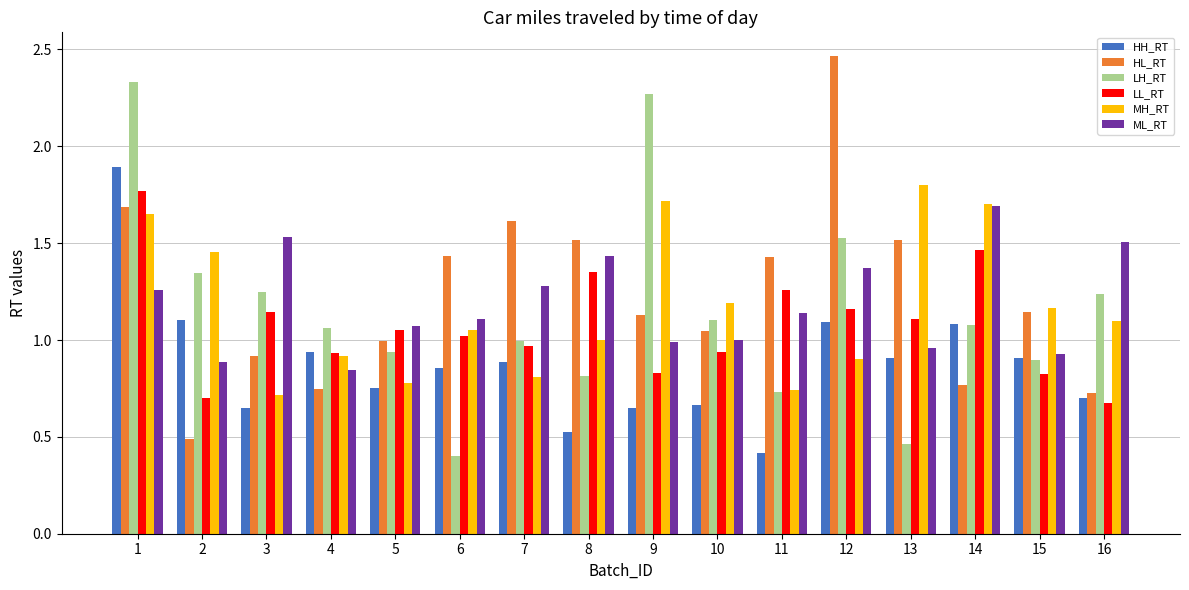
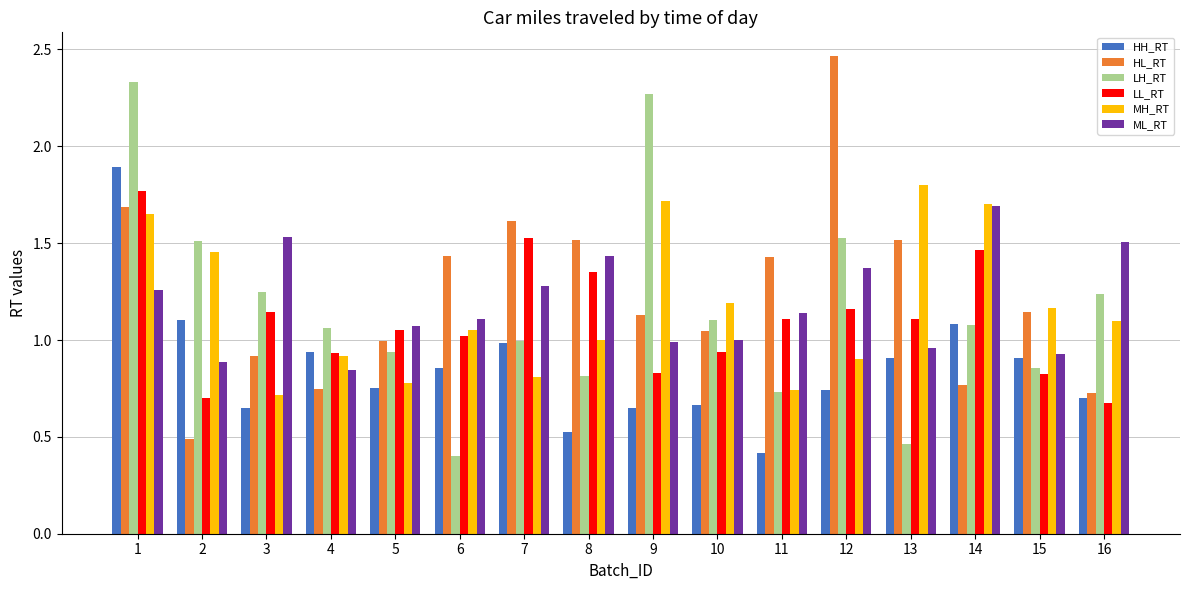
  {
    "HH_RT": {
      "1": 1.89,
      "2": 1.10,
      "3": 0.65,
      "4": 0.94,
      "5": 0.75,
      "6": 0.86,
-     "7": 0.88,
+     "7": 0.98,
      "8": 0.53,
      "9": 0.65,
      "10": 0.66,
      "11": 0.42,
-     "12": 1.09,
+     "12": 0.74,
      "13": 0.91,
      "14": 1.08,
      "15": 0.91,
      "16": 0.70
    },
    "HL_RT": {
      "1": 1.68,
      "2": 0.49,
      "3": 0.92,
      "4": 0.75,
      "5": 1.00,
      "6": 1.44,
      "7": 1.62,
      "8": 1.52,
      "9": 1.13,
      "10": 1.05,
      "11": 1.43,
      "12": 2.47,
      "13": 1.52,
      "14": 0.77,
      "15": 1.14,
      "16": 0.73
    },
    "LH_RT": {
      "1": 2.33,
-     "2": 1.35,
+     "2": 1.51,
      "3": 1.25,
      "4": 1.06,
      "5": 0.94,
      "6": 0.40,
      "7": 0.99,
      "8": 0.82,
      "9": 2.27,
      "10": 1.10,
      "11": 0.73,
      "12": 1.53,
      "13": 0.46,
      "14": 1.08,
-     "15": 0.90,
+     "15": 0.85,
      "16": 1.24
    },
    "LL_RT": {
      "1": 1.77,
      "2": 0.70,
      "3": 1.14,
      "4": 0.93,
      "5": 1.05,
      "6": 1.02,
-     "7": 0.97,
+     "7": 1.53,
      "8": 1.35,
      "9": 0.83,
      "10": 0.94,
-     "11": 1.26,
+     "11": 1.11,
      "12": 1.16,
      "13": 1.11,
      "14": 1.46,
      "15": 0.83,
      "16": 0.68
    },
    "MH_RT": {
      "1": 1.65,
      "2": 1.46,
      "3": 0.72,
      "4": 0.92,
      "5": 0.78,
      "6": 1.05,
      "7": 0.81,
      "8": 1.00,
      "9": 1.72,
      "10": 1.19,
      "11": 0.74,
      "12": 0.90,
      "13": 1.80,
      "14": 1.70,
      "15": 1.17,
      "16": 1.10
    },
    "ML_RT": {
      "1": 1.26,
      "2": 0.88,
      "3": 1.53,
      "4": 0.84,
      "5": 1.07,
      "6": 1.11,
      "7": 1.28,
      "8": 1.43,
      "9": 0.99,
      "10": 1.00,
      "11": 1.14,
      "12": 1.37,
      "13": 0.96,
      "14": 1.69,
      "15": 0.93,
      "16": 1.51
    }
  }
